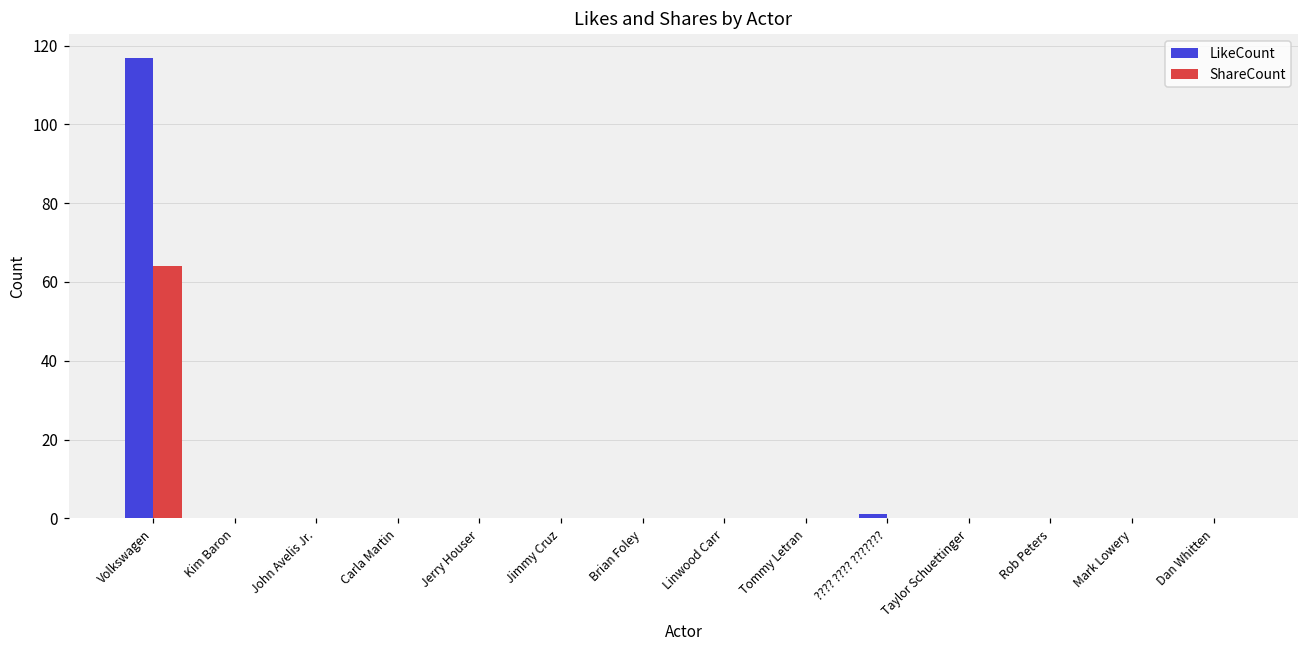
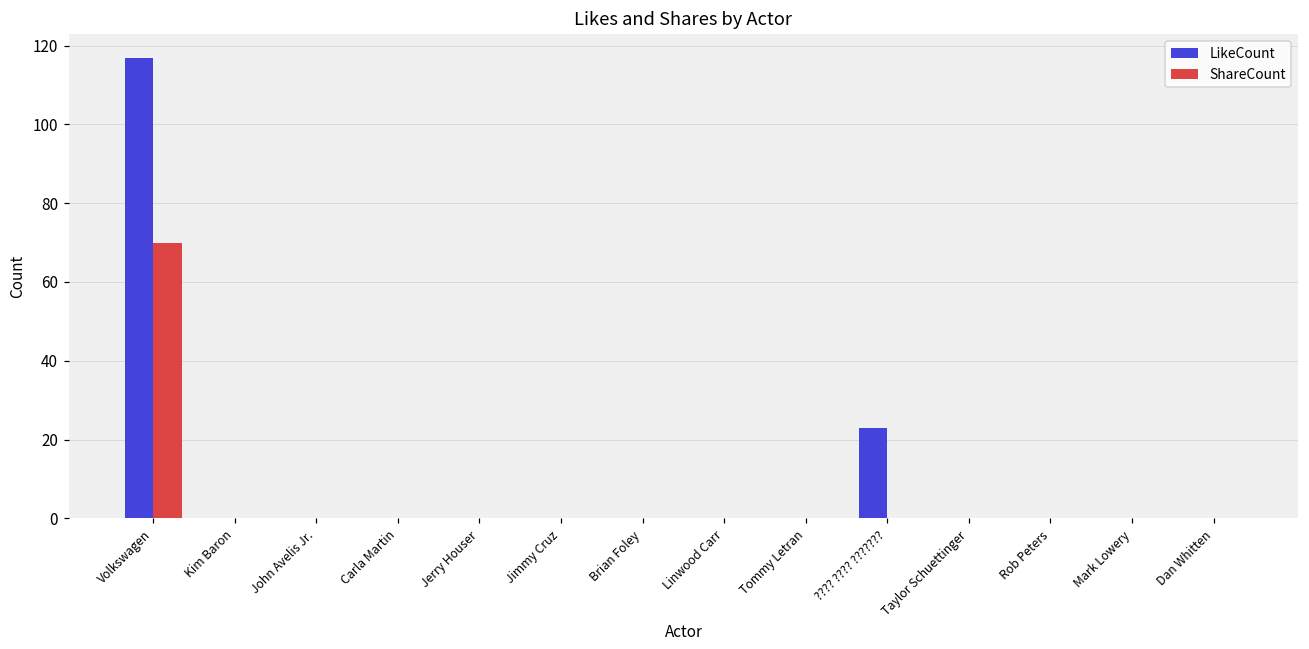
  {
    "LikeCount": {
      "Volkswagen": 117,
      "Kim Baron": 0,
      "John Avelis Jr.": 0,
      "Carla Martin": 0,
      "Jerry Houser": 0,
      "Jimmy Cruz": 0,
      "Brian Foley": 0,
      "Linwood Carr": 0,
      "Tommy Letran": 0,
-     "???? ???? ???????": 1,
+     "???? ???? ???????": 23,
      "Taylor Schuettinger": 0,
      "Rob Peters": 0,
      "Mark Lowery": 0,
      "Dan Whitten": 0
    },
    "ShareCount": {
-     "Volkswagen": 64,
+     "Volkswagen": 70,
      "Kim Baron": 0,
      "John Avelis Jr.": 0,
      "Carla Martin": 0,
      "Jerry Houser": 0,
      "Jimmy Cruz": 0,
      "Brian Foley": 0,
      "Linwood Carr": 0,
      "Tommy Letran": 0,
      "???? ???? ???????": 0,
      "Taylor Schuettinger": 0,
      "Rob Peters": 0,
      "Mark Lowery": 0,
      "Dan Whitten": 0
    }
  }
